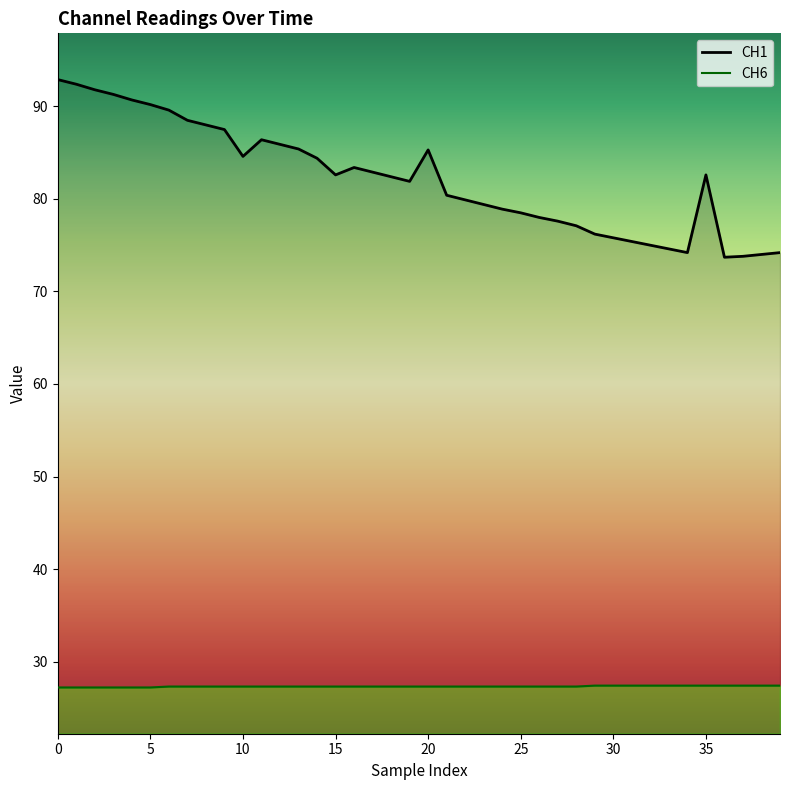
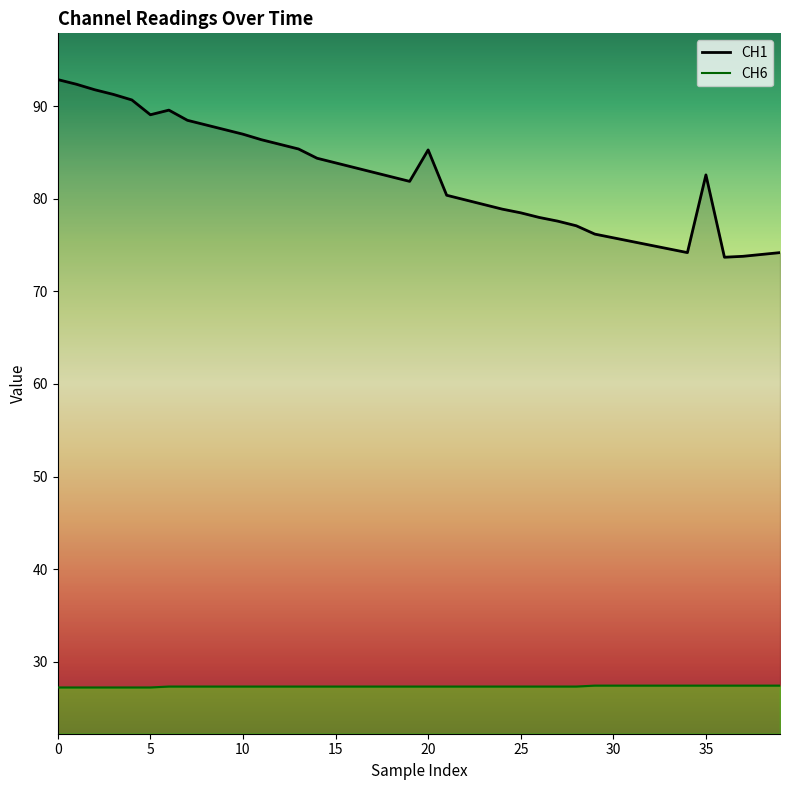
  {
    "CH1": {
      "0": 93,
-     "5": 90,
-     "10": 85,
-     "15": 83,
+     "5": 89,
+     "10": 87,
+     "15": 84,
      "20": 85,
      "25": 79,
      "30": 76,
      "35": 83
    }
  }
